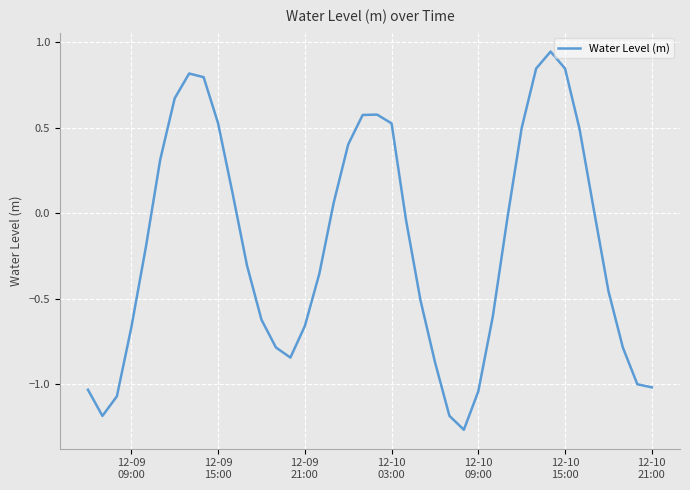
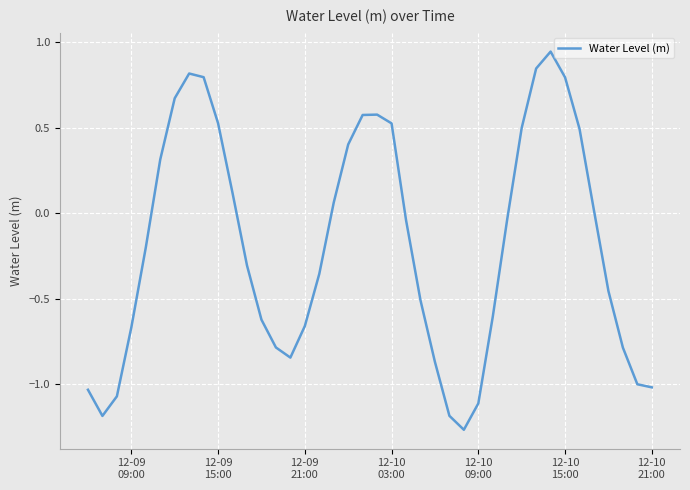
  {
    "12-09 09:00": -0.67,
    "12-09 15:00": 0.52,
    "12-09 21:00": -0.66,
    "12-10 03:00": 0.52,
-   "12-10 09:00": -1.04,
-   "12-10 15:00": 0.84,
+   "12-10 09:00": -1.11,
+   "12-10 15:00": 0.79,
    "12-10 21:00": -1.02
  }
